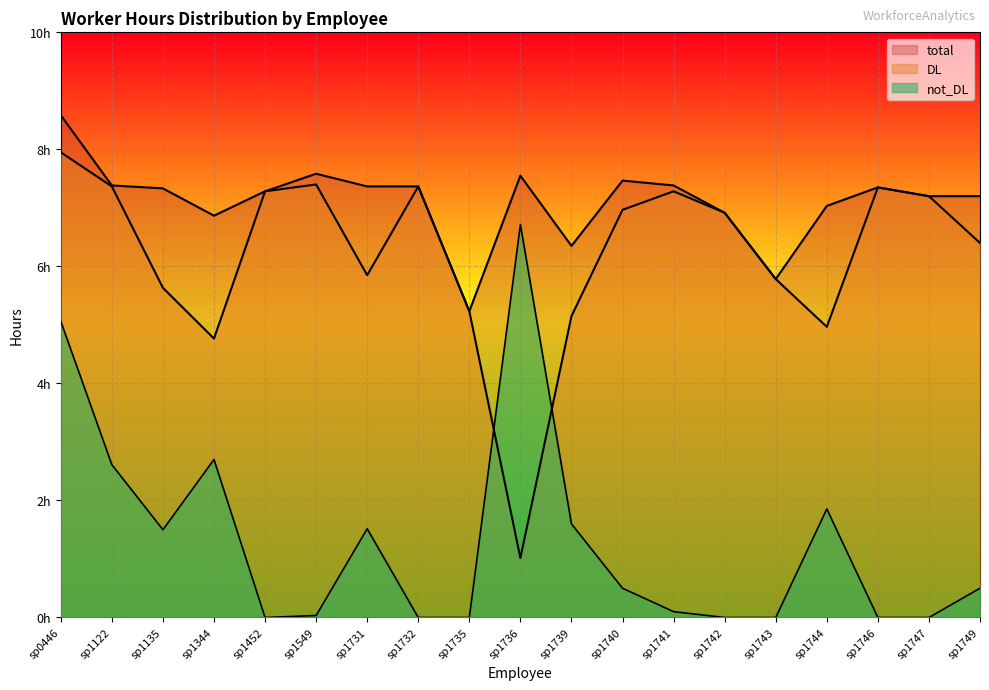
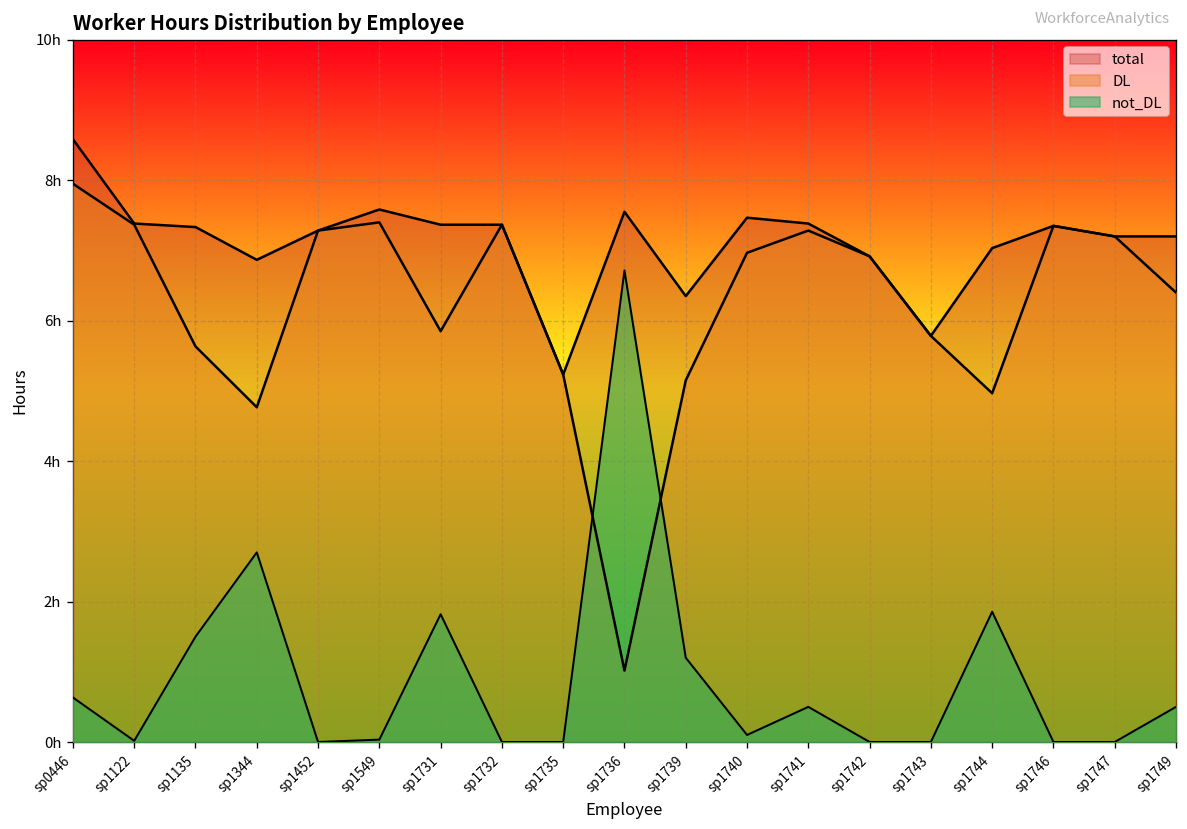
  {
    "not_DL": {
-     "sp0446": "5.1h",
-     "sp1122": "2.6h",
+     "sp0446": "0.6h",
+     "sp1122": "0.0h",
      "sp1135": "1.5h",
      "sp1344": "2.7h",
      "sp1452": "0.0h",
      "sp1549": "0.0h",
-     "sp1731": "1.5h",
+     "sp1731": "1.8h",
      "sp1732": "0.0h",
      "sp1735": "0.0h",
      "sp1736": "6.7h",
-     "sp1739": "1.6h",
-     "sp1740": "0.5h",
-     "sp1741": "0.1h",
+     "sp1739": "1.2h",
+     "sp1740": "0.1h",
+     "sp1741": "0.5h",
      "sp1742": "0.0h",
      "sp1743": "0.0h",
      "sp1744": "1.9h",
      "sp1746": "0.0h",
      "sp1747": "0.0h",
      "sp1749": "0.5h"
    }
  }
